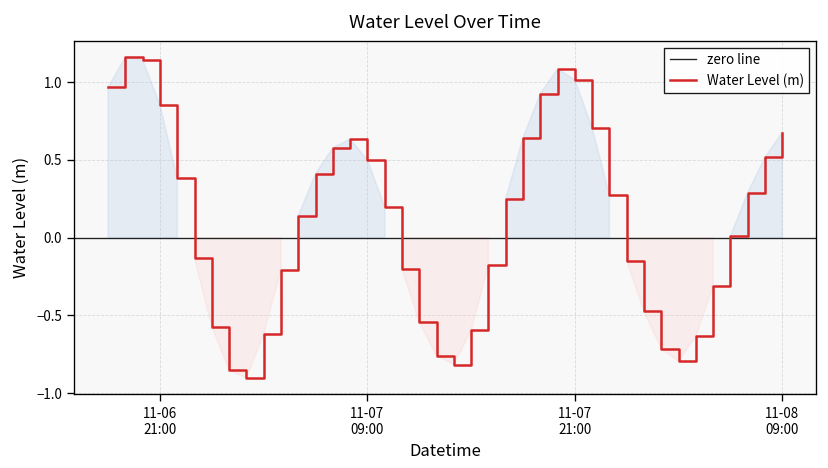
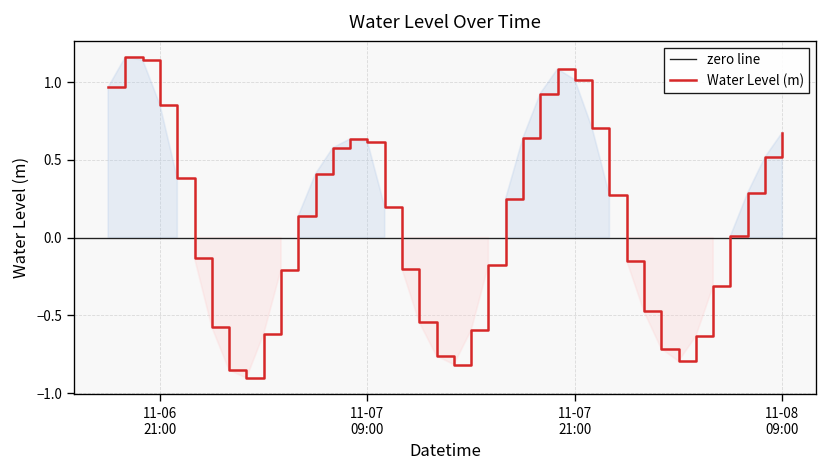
  {
    "11-06 21:00": 0.85,
-   "11-07 09:00": 0.50,
+   "11-07 09:00": 0.62,
    "11-07 21:00": 1.02,
    "11-08 09:00": 0.68
  }
